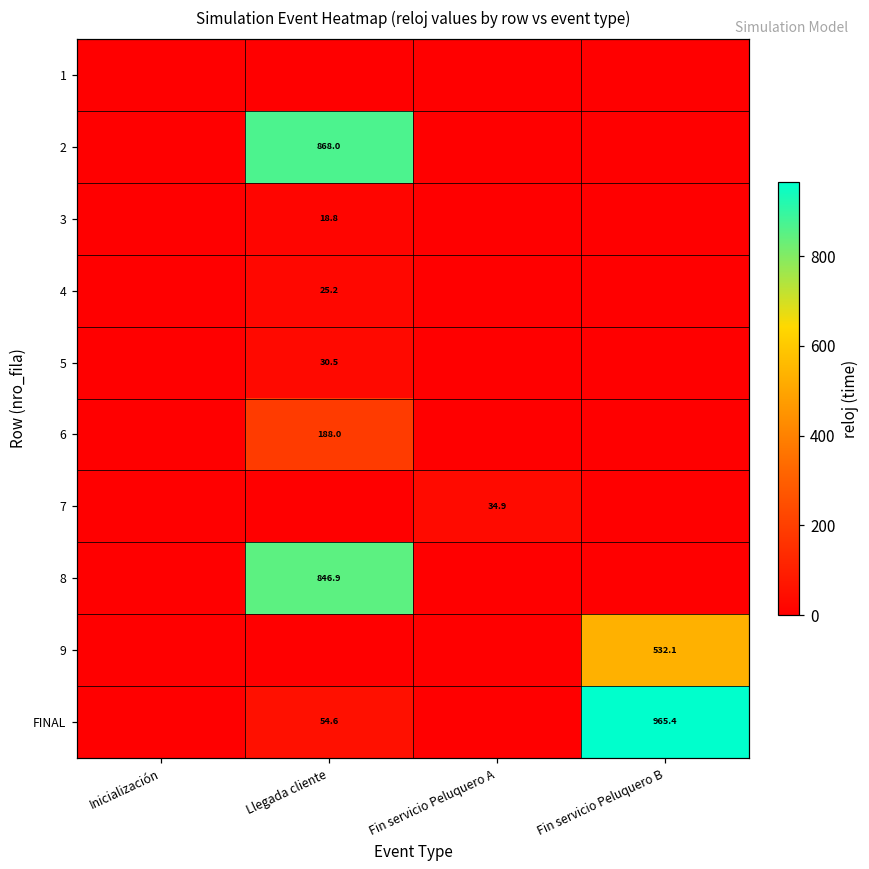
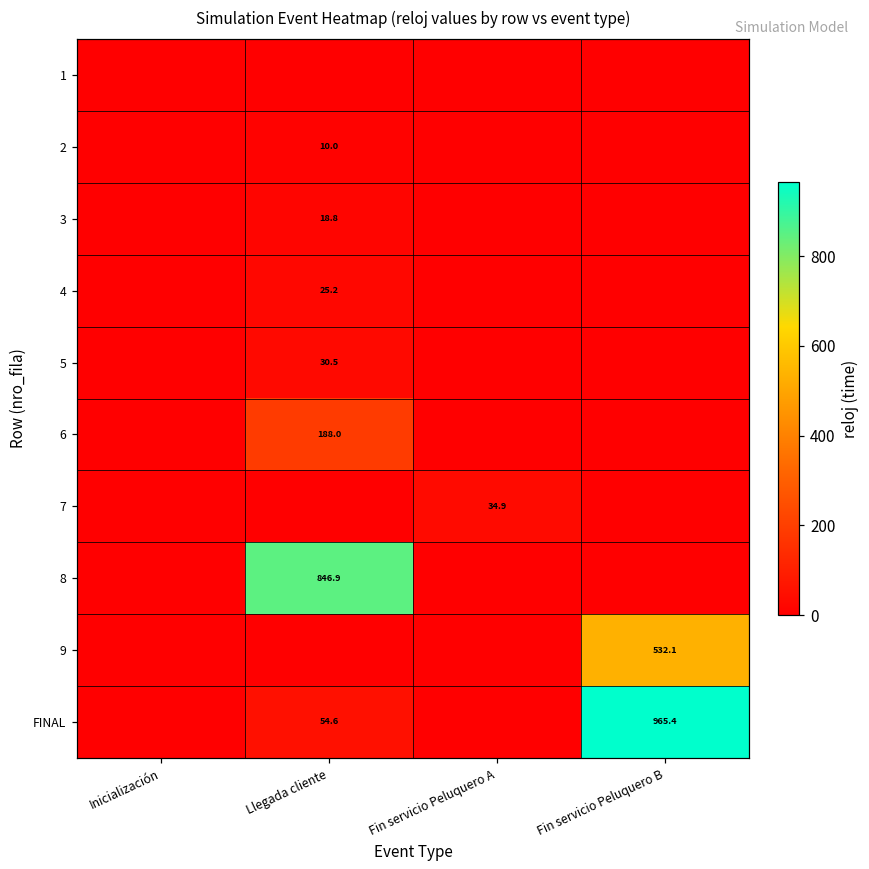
  {
    "2": {
-     "Llegada cliente": 868.0
+     "Llegada cliente": 10.0
    },
    "3": {
      "Llegada cliente": 18.8
    },
    "4": {
      "Llegada cliente": 25.2
    },
    "5": {
      "Llegada cliente": 30.5
    },
    "6": {
      "Llegada cliente": 188.0
    },
    "7": {
      "Fin servicio Peluquero A": 34.9
    },
    "8": {
      "Llegada cliente": 846.9
    },
    "9": {
      "Fin servicio Peluquero B": 532.1
    },
    "FINAL": {
      "Llegada cliente": 54.6,
      "Fin servicio Peluquero B": 965.4
    }
  }
